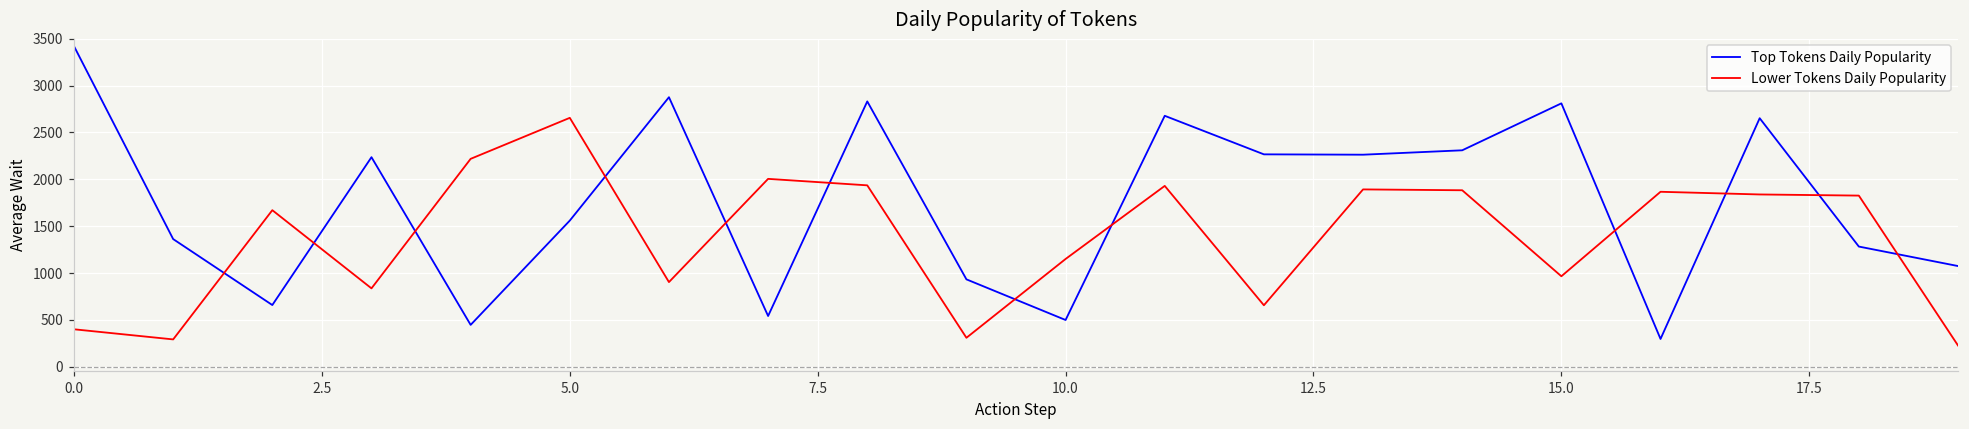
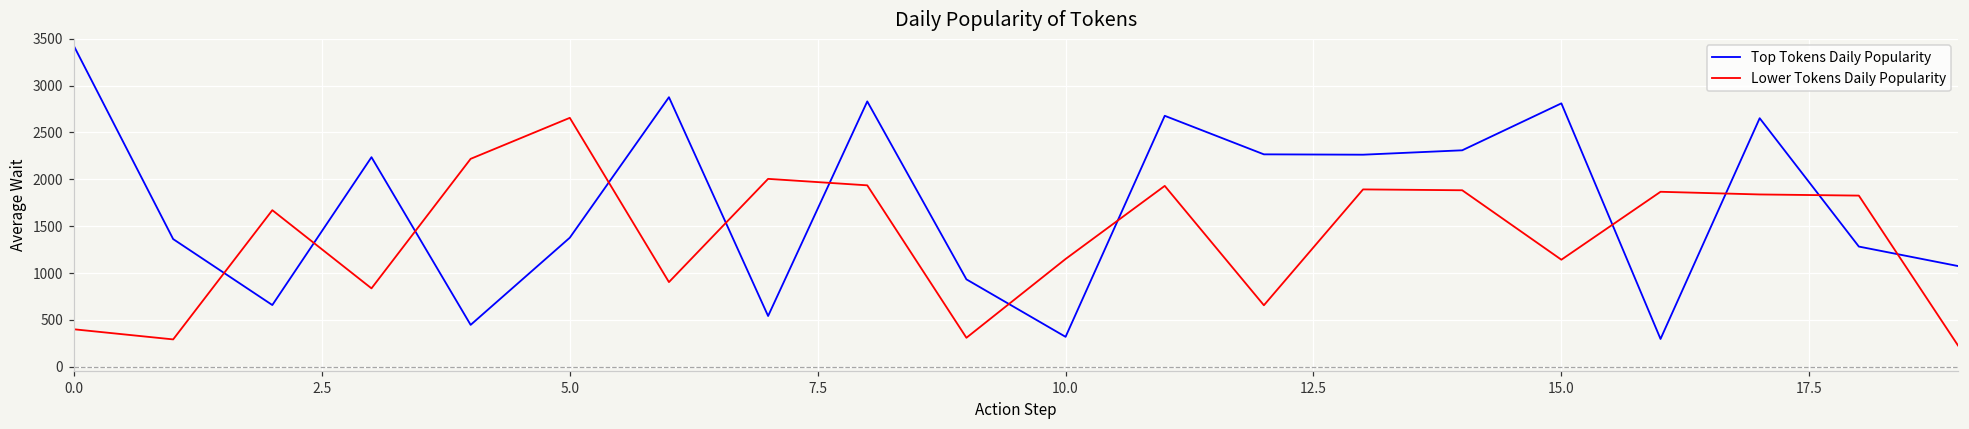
  {
    "Top Tokens Daily Popularity": {
      "0.0": 3400,
-     "5.0": 1600,
-     "10.0": 500,
+     "5.0": 1400,
+     "10.0": 300,
      "15.0": 2800
    },
    "Lower Tokens Daily Popularity": {
      "0.0": 400,
      "5.0": 2700,
      "10.0": 1100,
-     "15.0": 1000
+     "15.0": 1100
    }
  }
